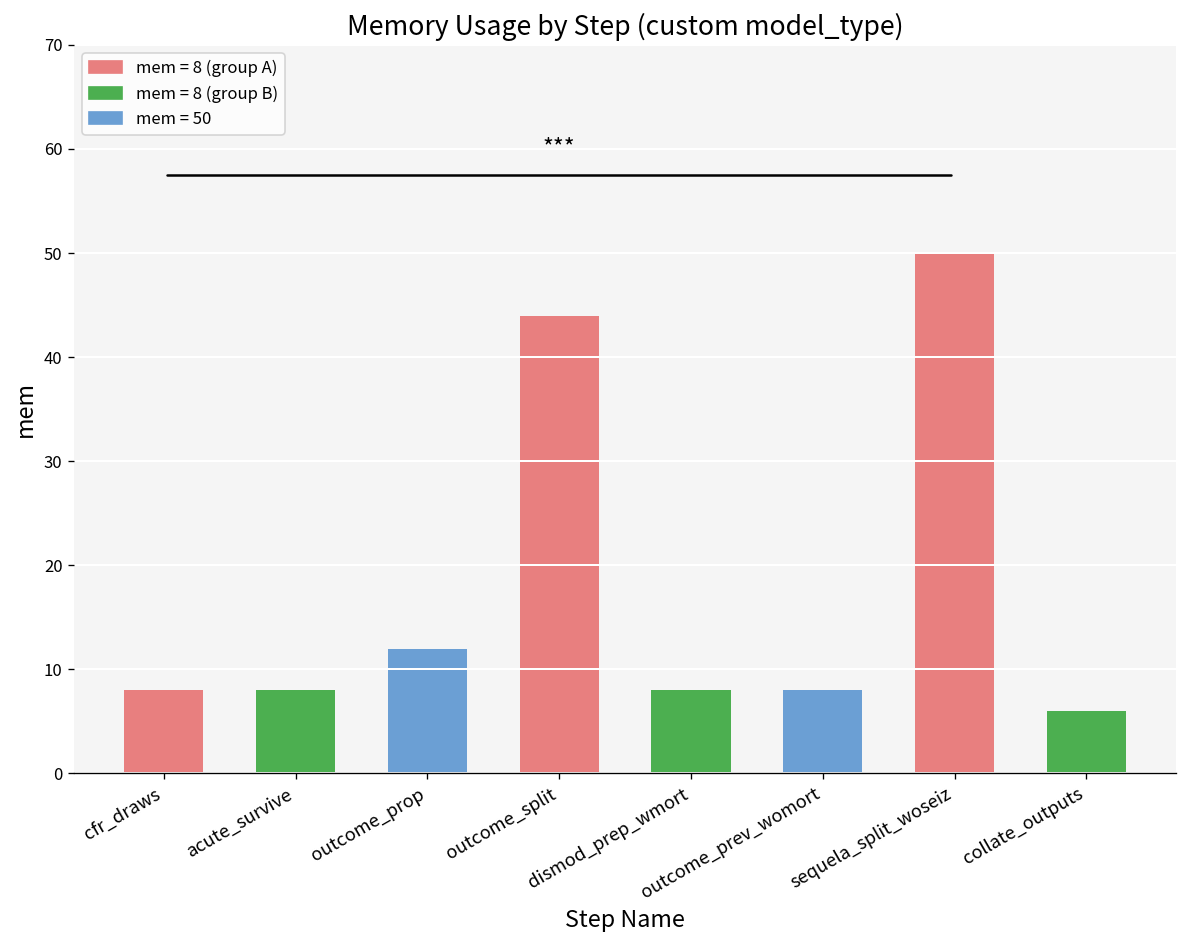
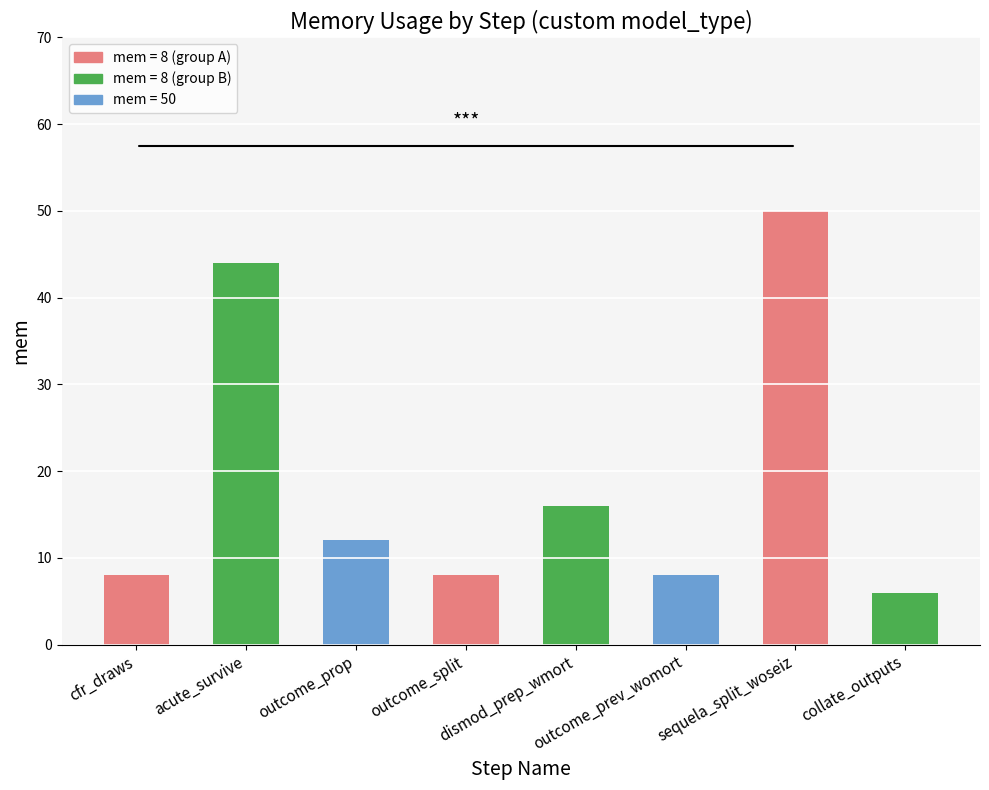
  {
    "cfr_draws": 8,
-   "acute_survive": 8,
+   "acute_survive": 44,
    "outcome_prop": 12,
-   "outcome_split": 44,
-   "dismod_prep_wmort": 8,
+   "outcome_split": 8,
+   "dismod_prep_wmort": 16,
    "outcome_prev_womort": 8,
    "sequela_split_woseiz": 50,
    "collate_outputs": 6
  }
